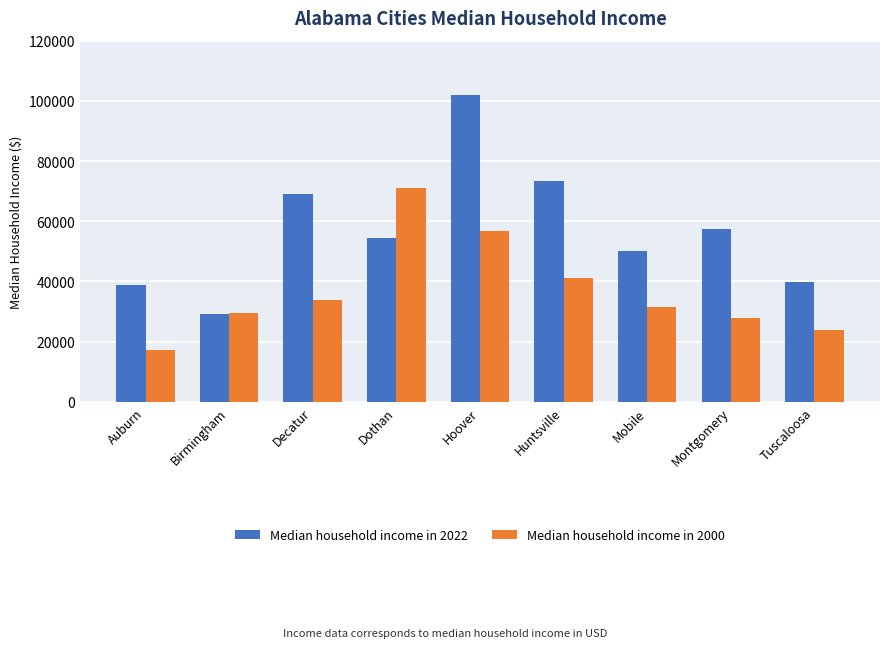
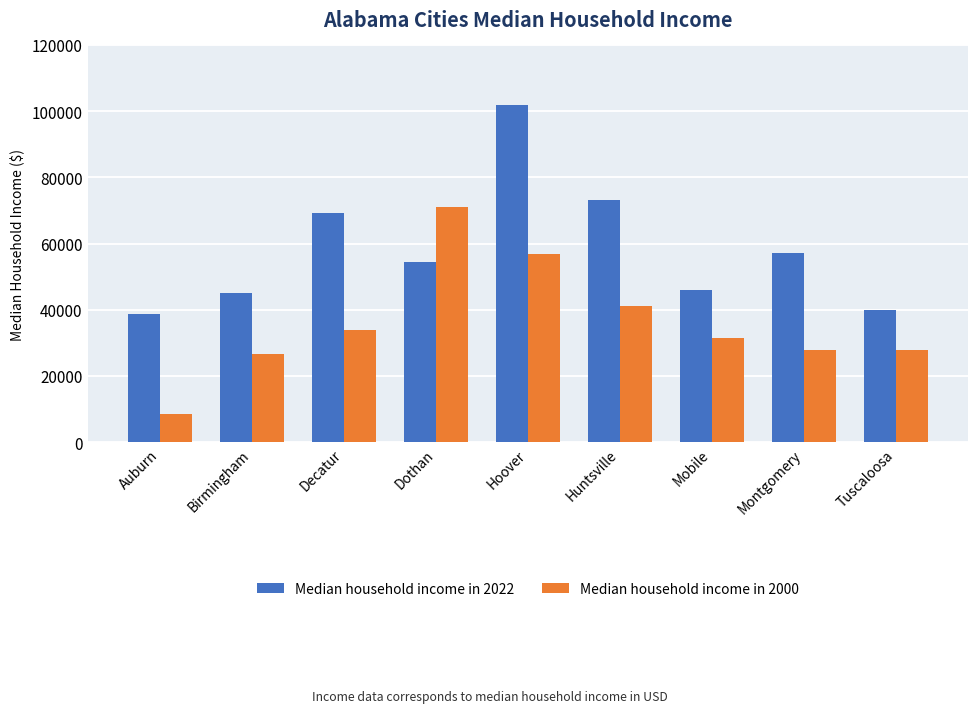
  {
    "Median household income in 2022": {
      "Auburn": 39000,
-     "Birmingham": 29000,
+     "Birmingham": 45000,
      "Decatur": 69000,
      "Dothan": 55000,
      "Hoover": 102000,
      "Huntsville": 73000,
-     "Mobile": 50000,
+     "Mobile": 46000,
      "Montgomery": 57000,
      "Tuscaloosa": 40000
    },
    "Median household income in 2000": {
-     "Auburn": 17000,
-     "Birmingham": 30000,
+     "Auburn": 8000,
+     "Birmingham": 27000,
      "Decatur": 34000,
      "Dothan": 71000,
      "Hoover": 57000,
      "Huntsville": 41000,
      "Mobile": 31000,
      "Montgomery": 28000,
-     "Tuscaloosa": 24000
+     "Tuscaloosa": 28000
    }
  }
